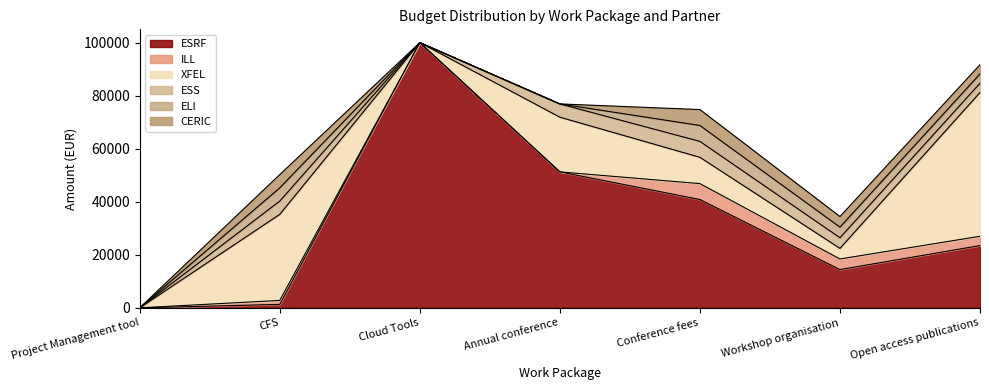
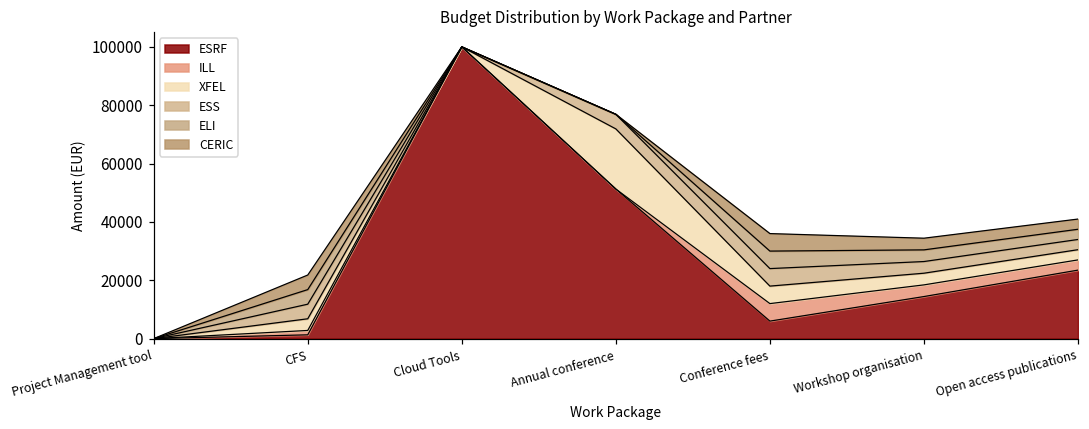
  {
    "ESRF": {
      "CFS": 1000,
-     "Conference fees": 41000,
+     "Conference fees": 6000,
      "Workshop organisation": 14000,
      "Open access publications": 23000
    },
    "XFEL": {
-     "CFS": 32000,
+     "CFS": 4000,
      "Annual conference": 21000,
-     "Conference fees": 10000,
+     "Conference fees": 6000,
      "Workshop organisation": 4000,
-     "Open access publications": 54000
+     "Open access publications": 4000
    }
  }
